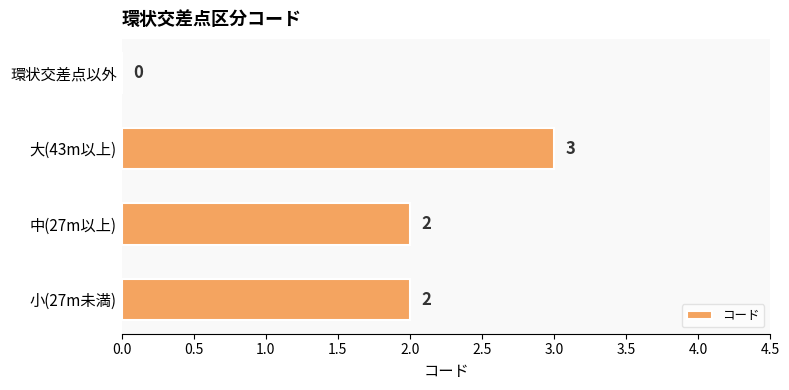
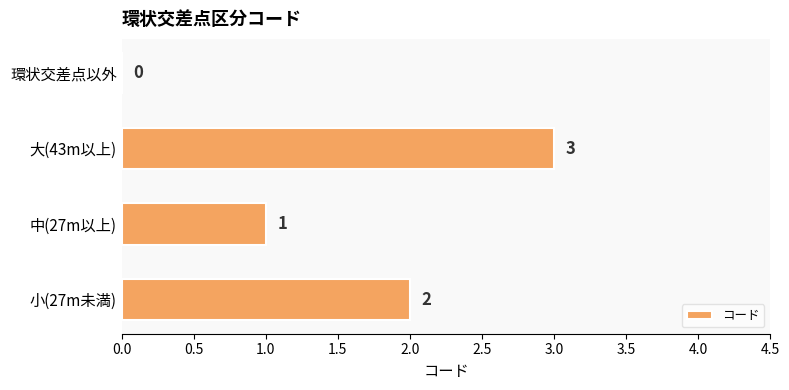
  {
    "環状交差点以外": 0,
    "大(43m以上)": 3,
-   "中(27m以上)": 2,
+   "中(27m以上)": 1,
    "小(27m未満)": 2
  }
